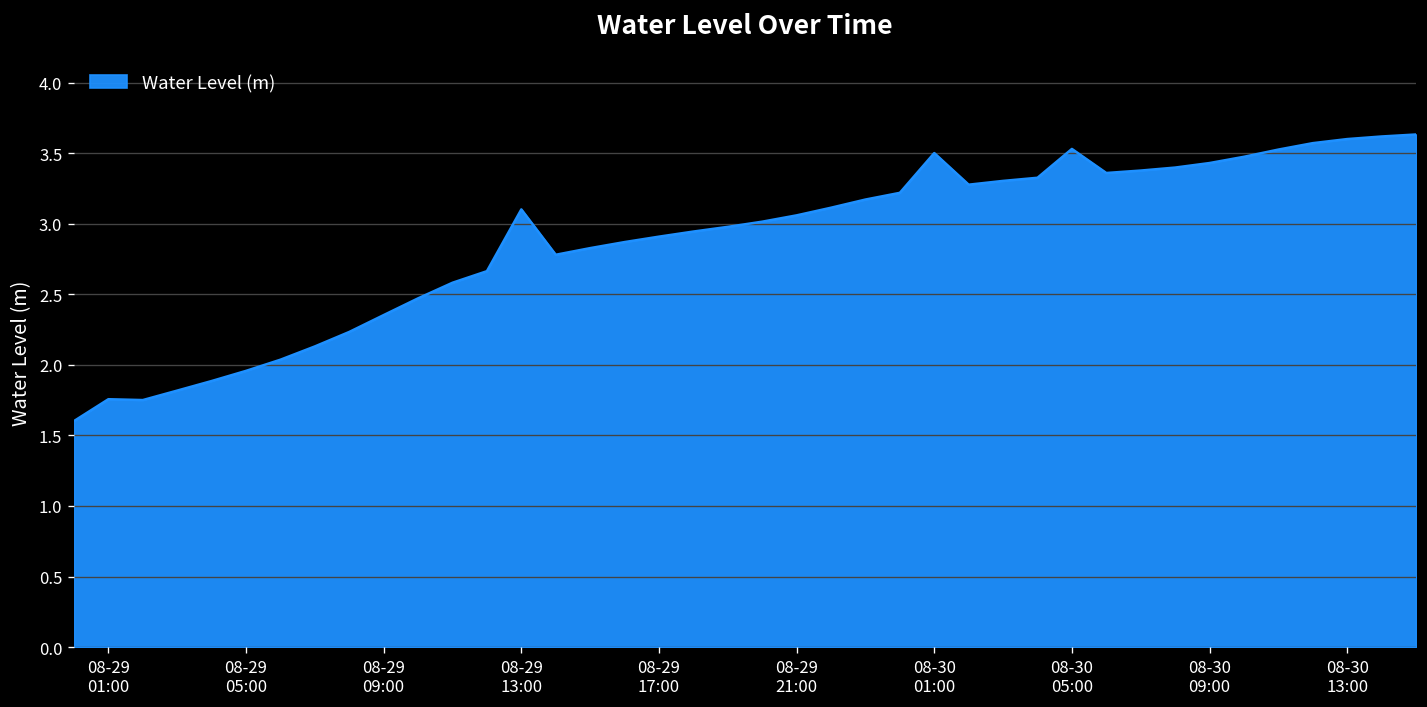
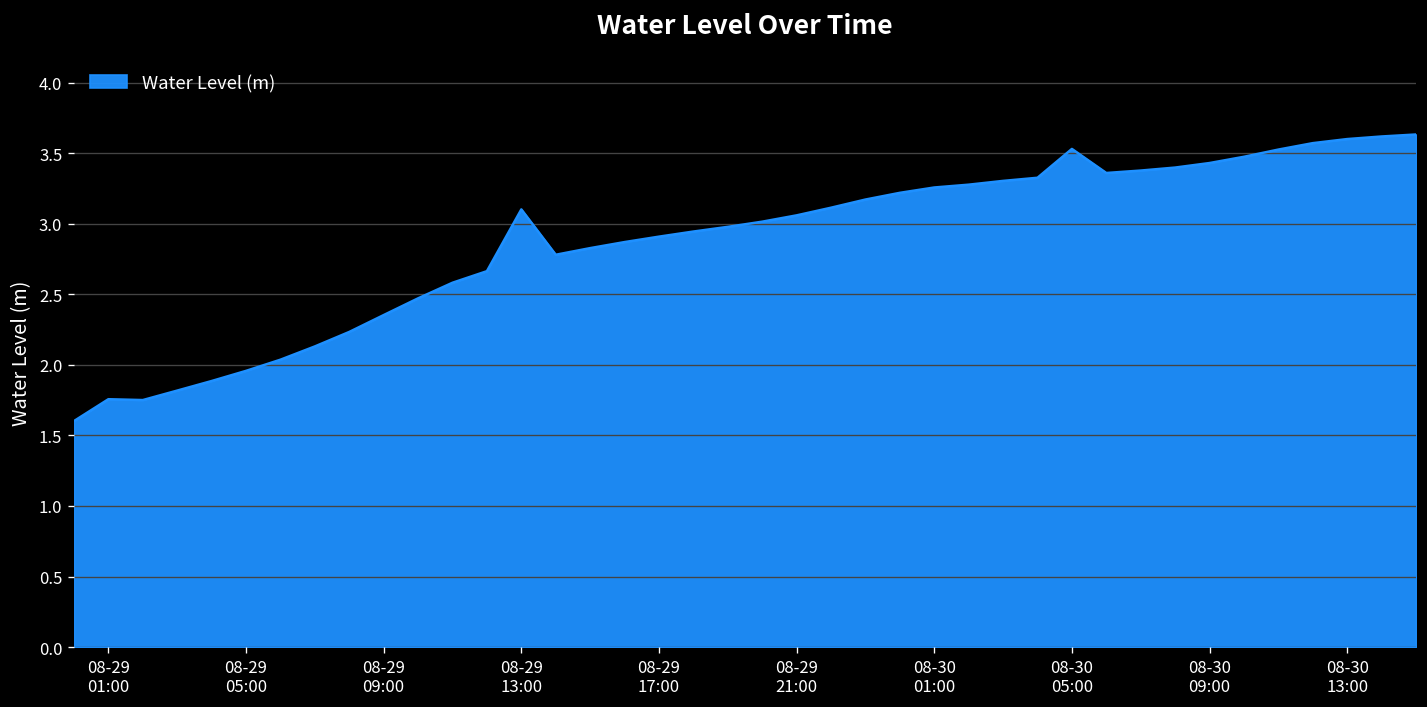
  {
    "08-29 01:00": 1.76,
    "08-29 05:00": 1.96,
    "08-29 09:00": 2.35,
    "08-29 13:00": 3.10,
    "08-29 17:00": 2.91,
    "08-29 21:00": 3.06,
-   "08-30 01:00": 3.50,
+   "08-30 01:00": 3.26,
    "08-30 05:00": 3.53,
    "08-30 09:00": 3.43,
    "08-30 13:00": 3.60
  }
